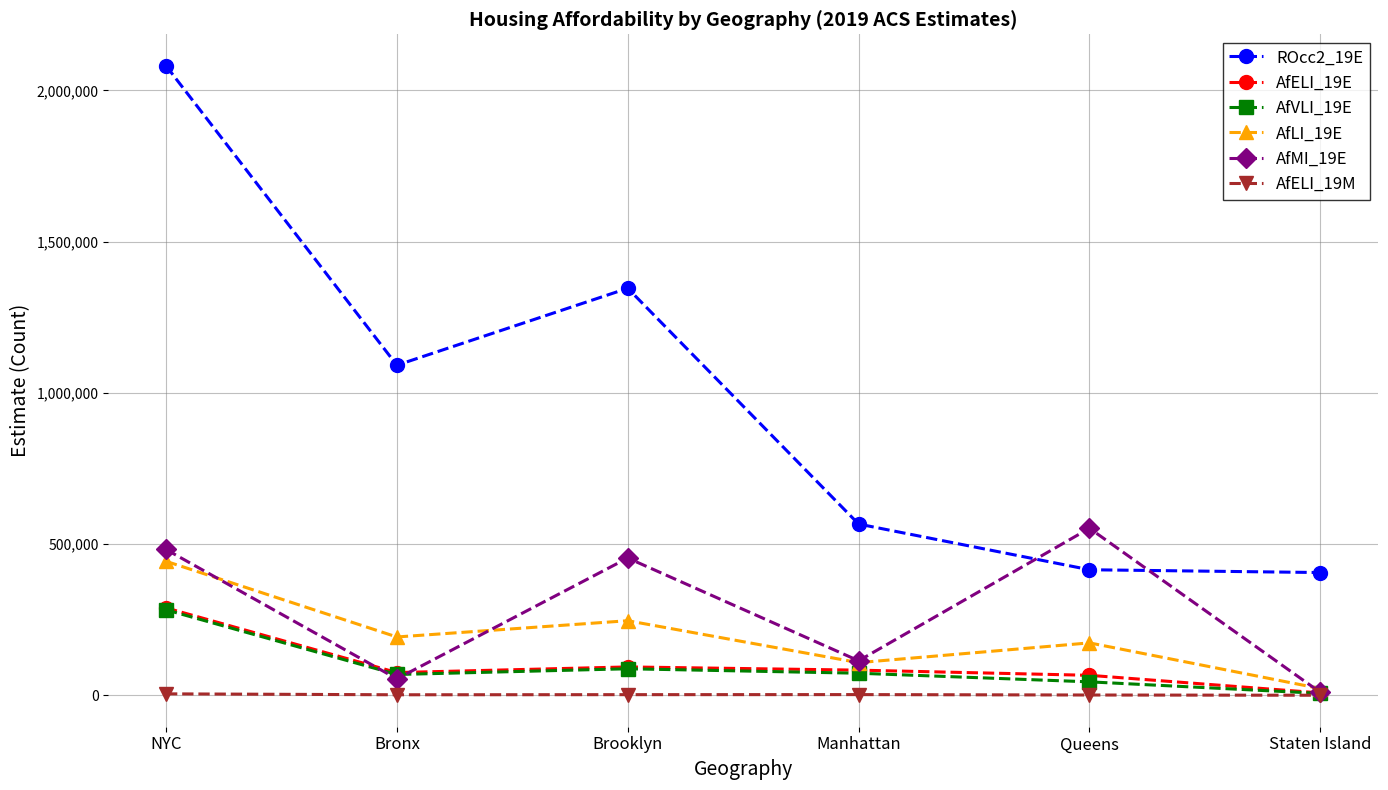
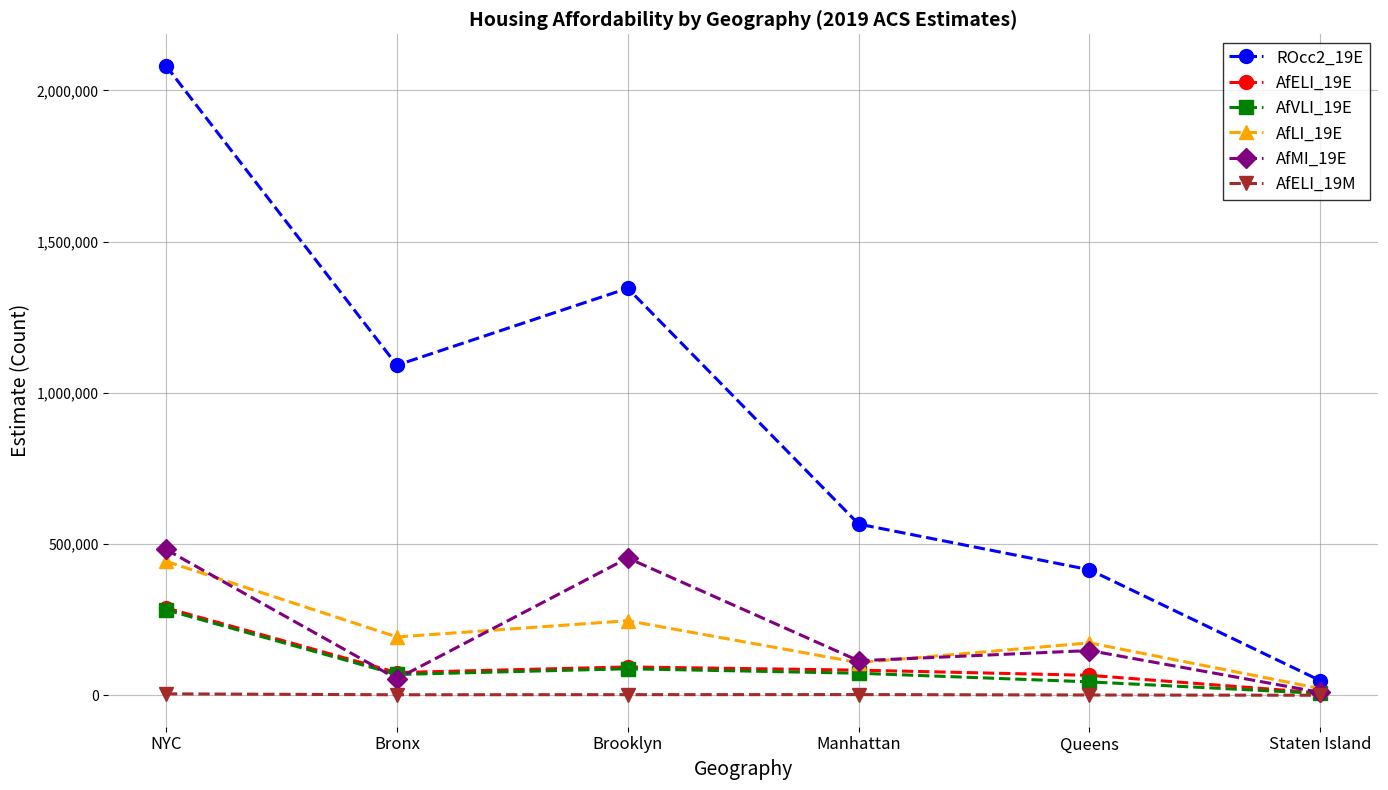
  {
    "ROcc2_19E": {
      "NYC": "2,080,000",
      "Bronx": "1,090,000",
      "Brooklyn": "1,350,000",
      "Manhattan": "570,000",
      "Queens": "420,000",
-     "Staten Island": "410,000"
+     "Staten Island": "50,000"
    },
    "AfELI_19E": {
      "Manhattan": "80,000",
      "Queens": "70,000"
    },
    "AfVLI_19E": {
      "Manhattan": "70,000",
      "Queens": "50,000"
    },
    "AfLI_19E": {
      "NYC": "440,000",
      "Bronx": "190,000",
      "Brooklyn": "250,000",
      "Queens": "170,000",
      "Staten Island": "20,000"
    },
    "AfMI_19E": {
      "NYC": "480,000",
      "Bronx": "60,000",
      "Brooklyn": "450,000",
-     "Queens": "550,000"
+     "Queens": "150,000"
    },
    "AfELI_19M": {
      "NYC": "10,000",
      "Bronx": "0",
      "Brooklyn": "0",
      "Manhattan": "0",
      "Queens": "0"
    }
  }
